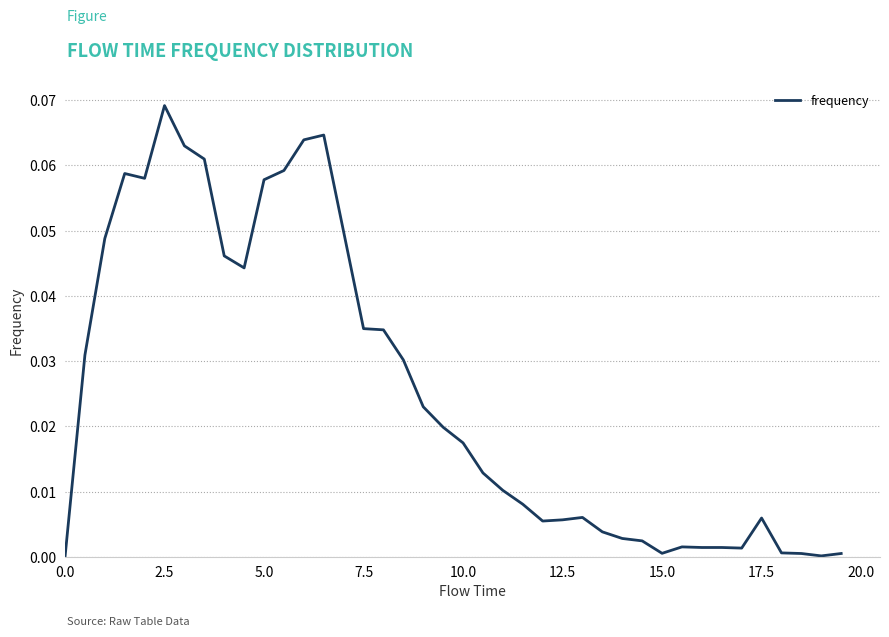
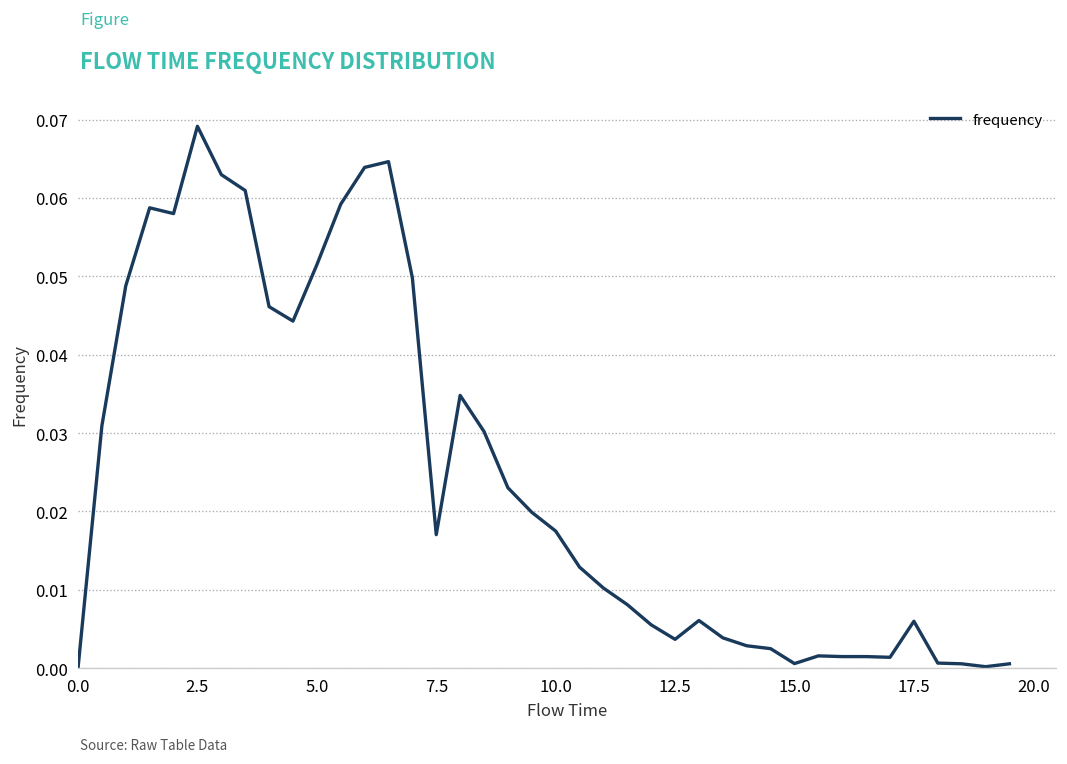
  {
    "0.0": 0.000,
    "2.5": 0.069,
-   "5.0": 0.058,
-   "7.5": 0.035,
+   "5.0": 0.051,
+   "7.5": 0.017,
    "10.0": 0.017,
-   "12.5": 0.006,
+   "12.5": 0.004,
    "15.0": 0.001,
    "17.5": 0.006
  }
